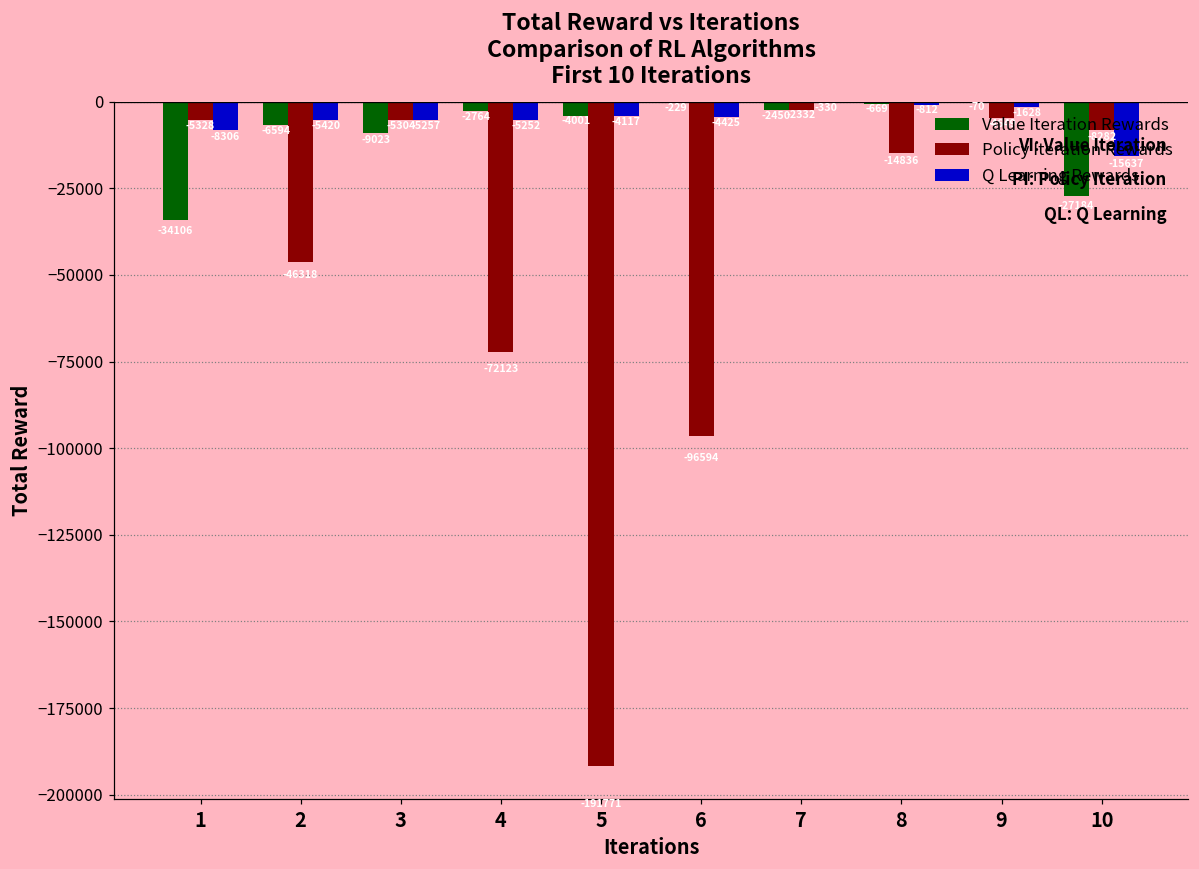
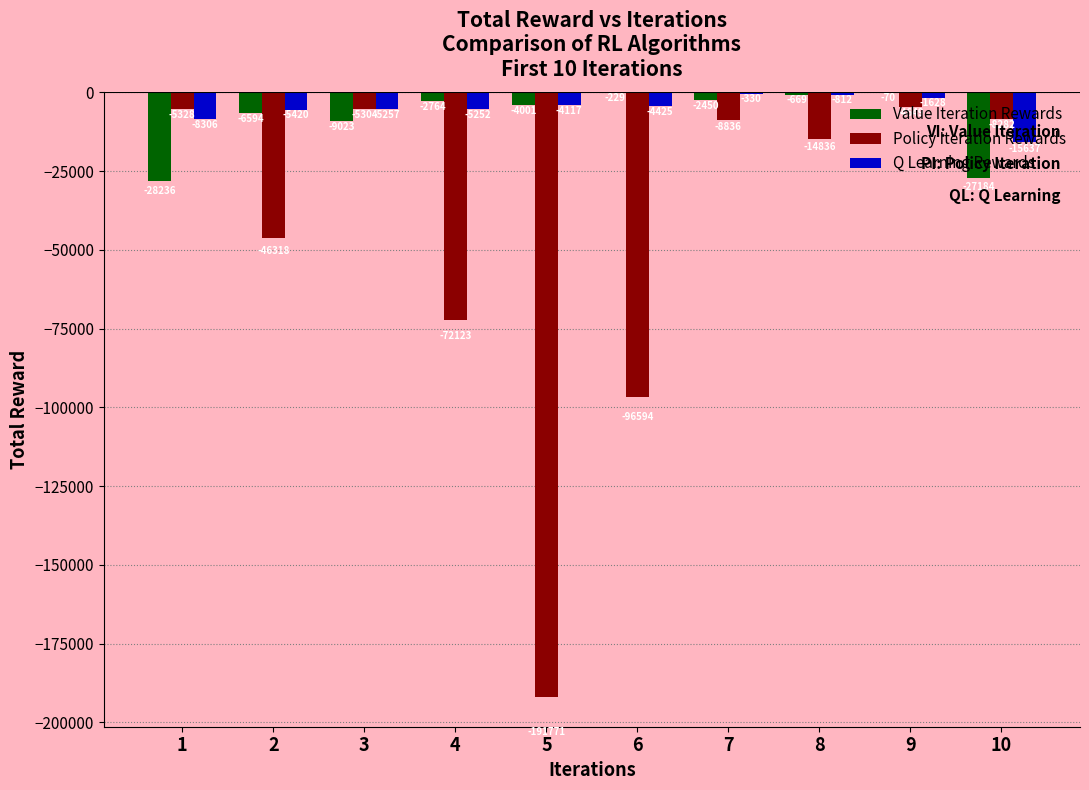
  {
    "Value Iteration Rewards": {
-     "1": -34106,
+     "1": -28236,
      "2": -6594,
      "3": -9023,
      "4": -2764,
      "5": -4001,
      "6": -229,
      "7": -2450,
      "8": -669,
      "9": -70
    },
    "Policy Iteration Rewards": {
      "1": -5328,
      "2": -46318,
      "3": -5304,
      "4": -72123,
      "6": -96594,
-     "7": -2332,
+     "7": -8836,
      "8": -14836,
      "9": -4649
    },
    "Q Learning Rewards": {
      "1": -8306,
      "2": -5420,
      "3": -5257,
      "4": -5252,
      "5": -4117,
      "6": -4425,
      "7": -330,
      "8": -812,
      "9": -1628
    }
  }
